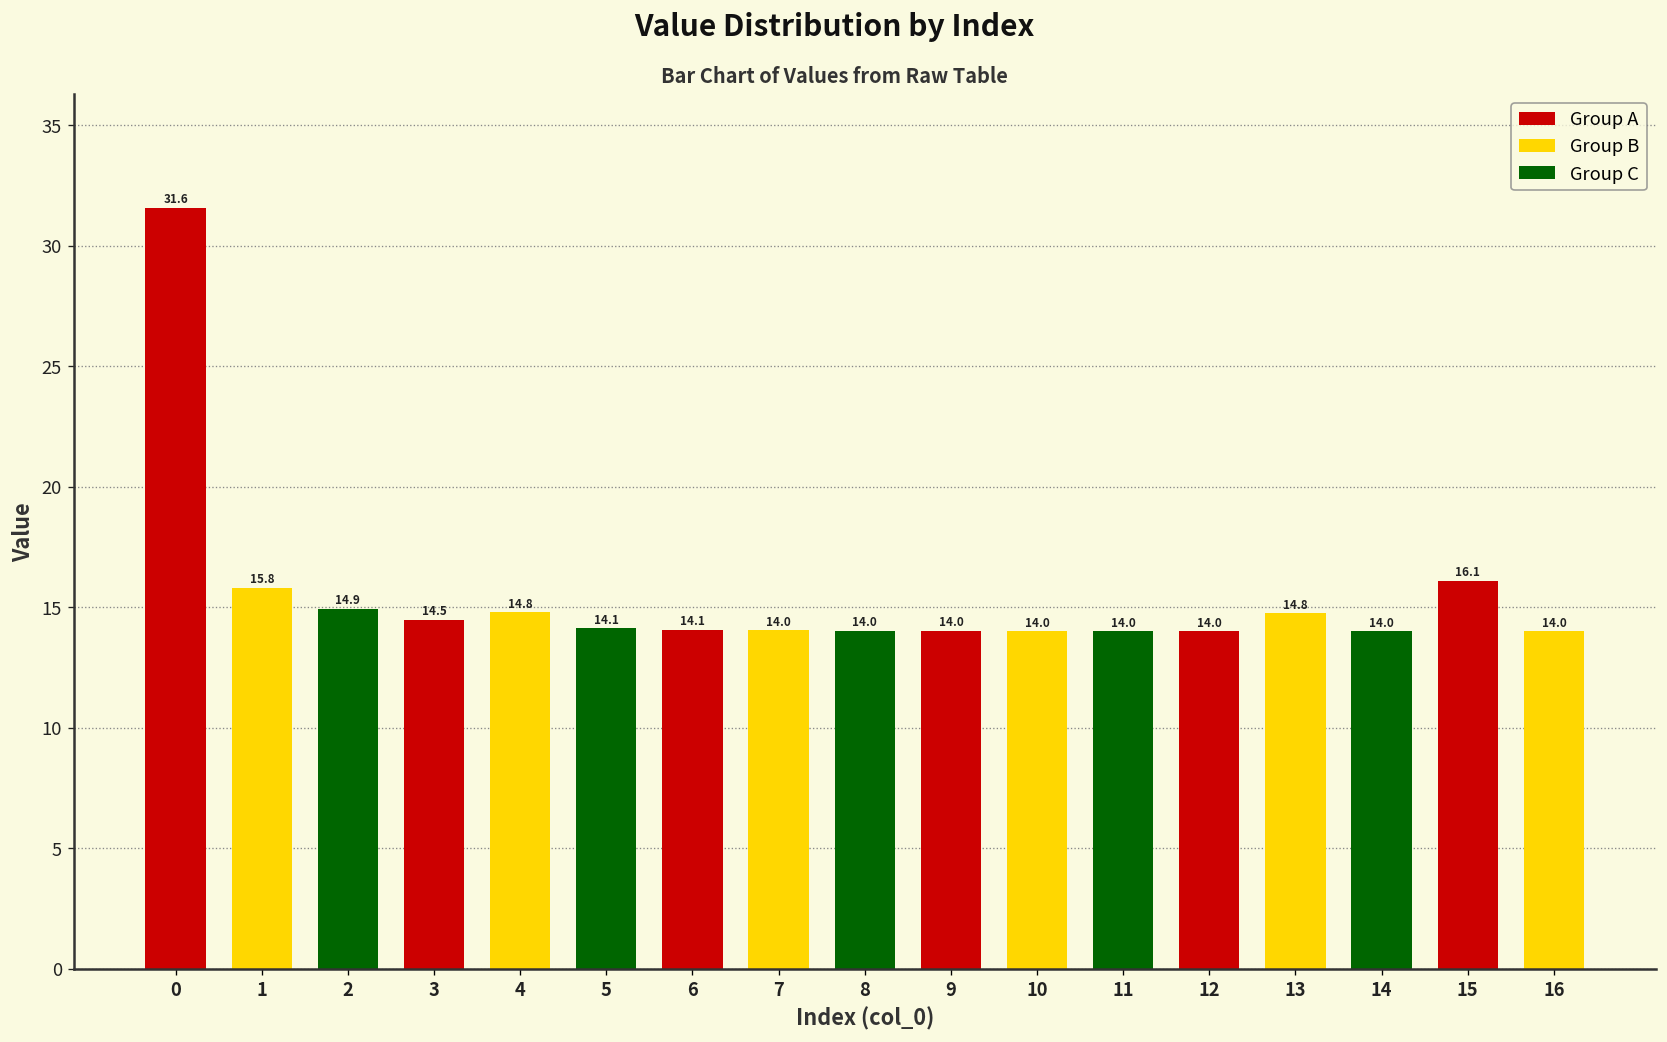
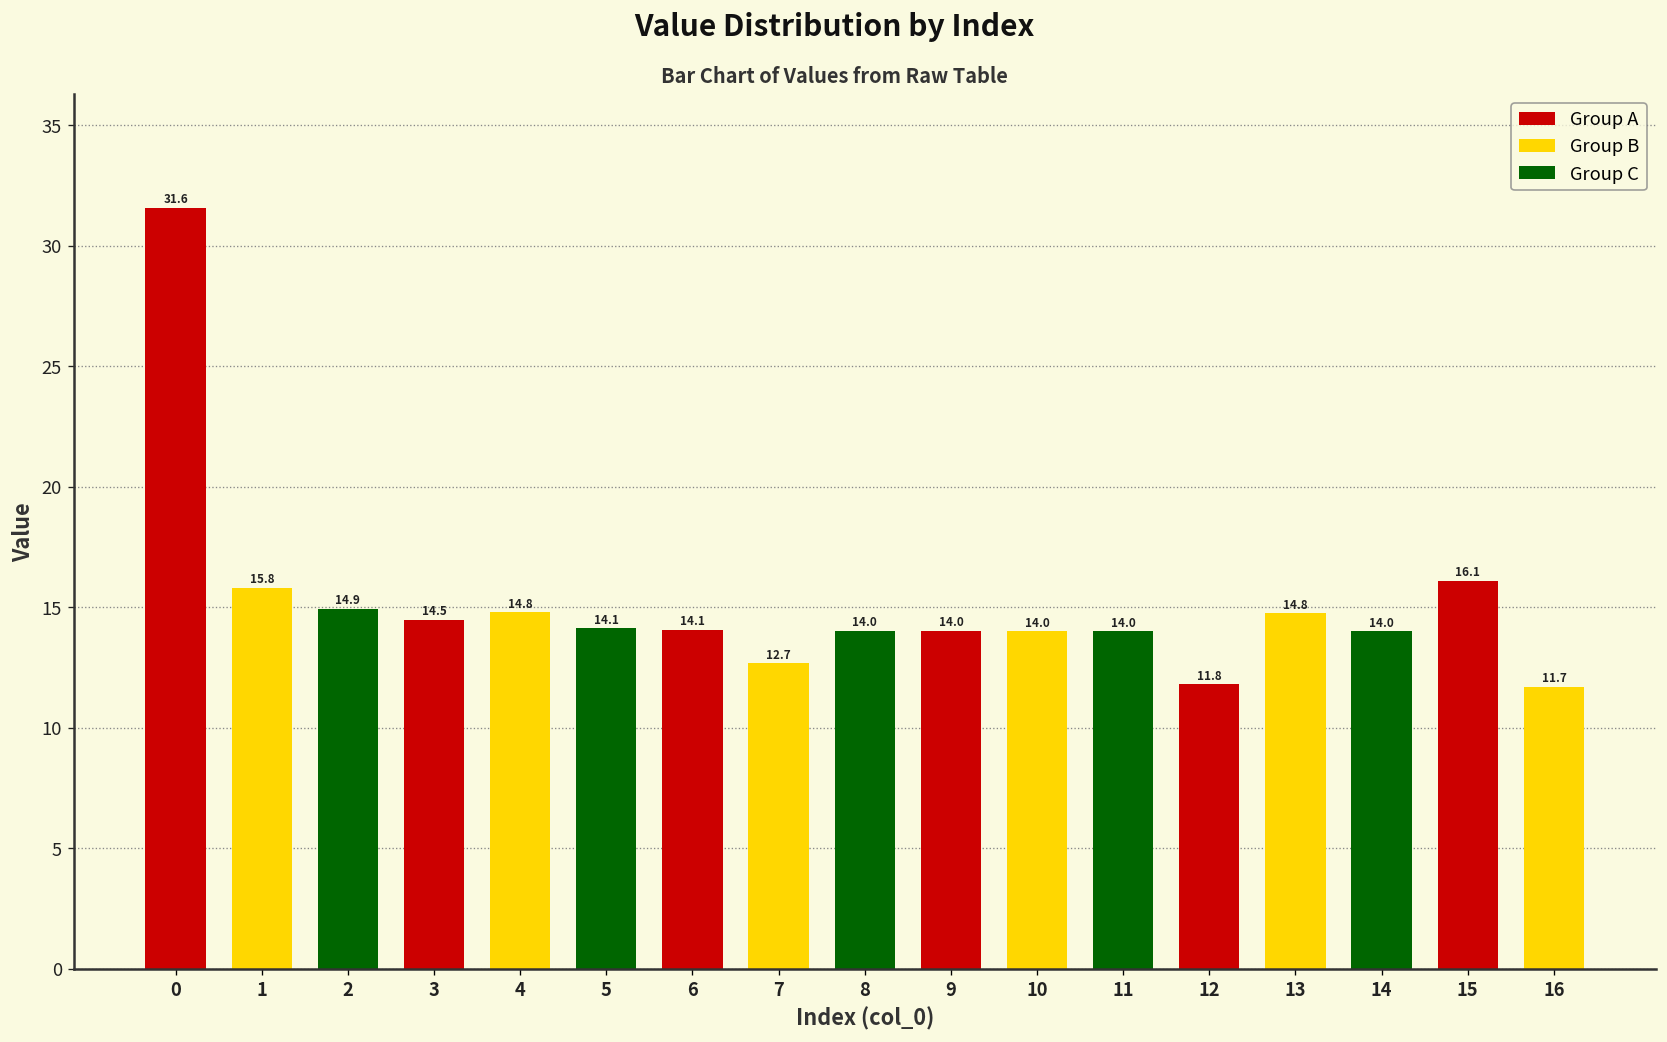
  {
    "0": 31.6,
    "1": 15.8,
    "2": 14.9,
    "3": 14.5,
    "4": 14.8,
    "5": 14.1,
    "6": 14.1,
-   "7": 14.0,
+   "7": 12.7,
    "8": 14.0,
    "9": 14.0,
    "10": 14.0,
    "11": 14.0,
-   "12": 14.0,
+   "12": 11.8,
    "13": 14.8,
    "14": 14.0,
    "15": 16.1,
-   "16": 14.0
+   "16": 11.7
  }
